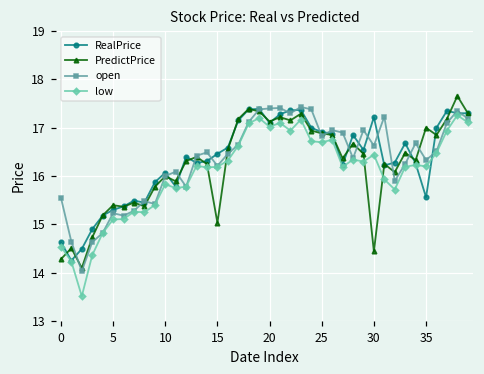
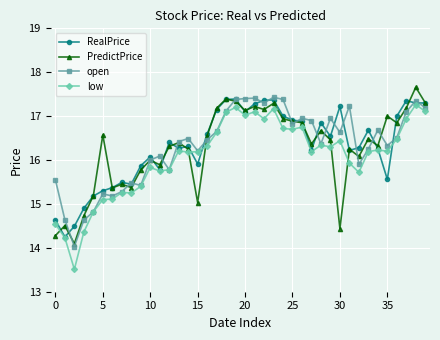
  {
    "RealPrice": {
      "0": 14.6,
      "5": 15.3,
      "10": 16.1,
-     "15": 16.5,
+     "15": 15.9,
      "30": 17.2,
      "35": 15.6
    },
    "PredictPrice": {
      "0": 14.3,
-     "5": 15.4,
+     "5": 16.6,
      "15": 15.0,
      "30": 14.4,
      "35": 17.0
    }
  }
